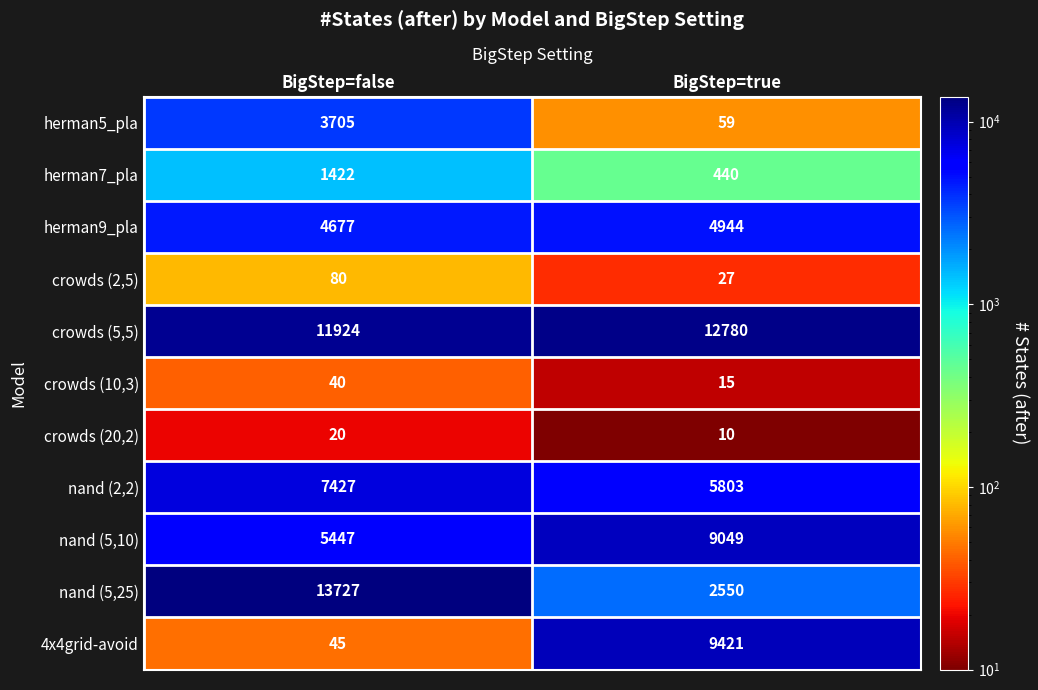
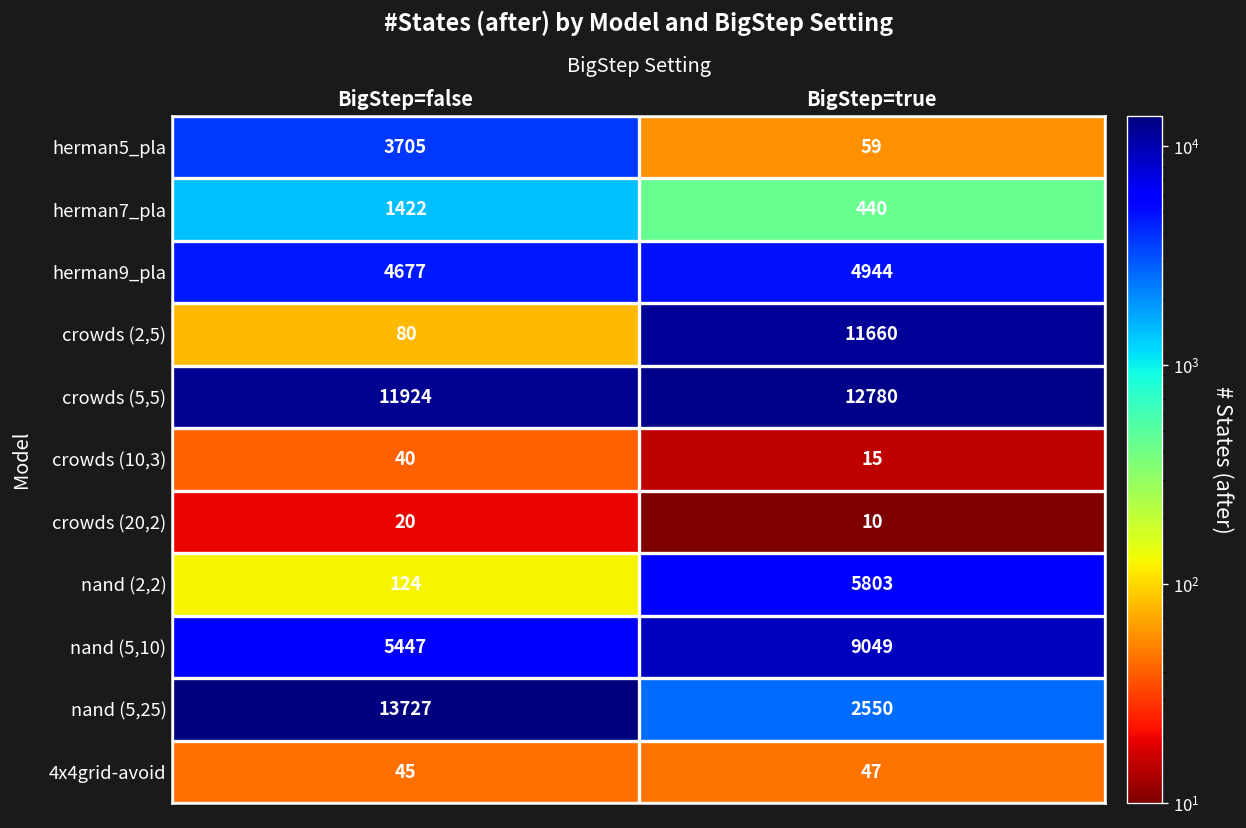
  {
    "herman5_pla": {
      "BigStep=false": 3705,
      "BigStep=true": 59
    },
    "herman7_pla": {
      "BigStep=false": 1422,
      "BigStep=true": 440
    },
    "herman9_pla": {
      "BigStep=false": 4677,
      "BigStep=true": 4944
    },
    "crowds (2,5)": {
      "BigStep=false": 80,
-     "BigStep=true": 27
+     "BigStep=true": 11660
    },
    "crowds (5,5)": {
      "BigStep=false": 11924,
      "BigStep=true": 12780
    },
    "crowds (10,3)": {
      "BigStep=false": 40,
      "BigStep=true": 15
    },
    "crowds (20,2)": {
      "BigStep=false": 20,
      "BigStep=true": 10
    },
    "nand (2,2)": {
-     "BigStep=false": 7427,
+     "BigStep=false": 124,
      "BigStep=true": 5803
    },
    "nand (5,10)": {
      "BigStep=false": 5447,
      "BigStep=true": 9049
    },
    "nand (5,25)": {
      "BigStep=false": 13727,
      "BigStep=true": 2550
    },
    "4x4grid-avoid": {
      "BigStep=false": 45,
-     "BigStep=true": 9421
+     "BigStep=true": 47
    }
  }
